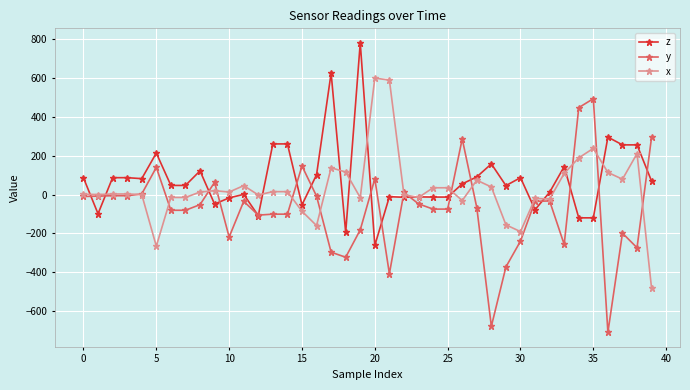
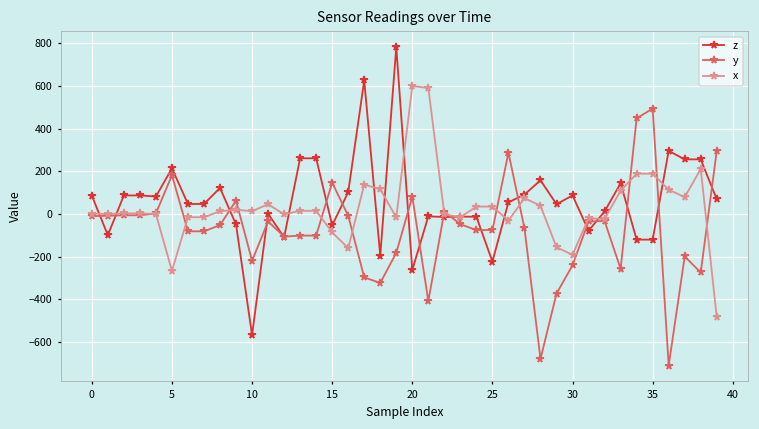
  {
    "z": {
      "0": 90,
      "5": 210,
-     "10": -20,
+     "10": -570,
      "15": -50,
      "20": -260,
-     "25": -10,
+     "25": -220,
      "30": 90,
      "35": -120
    },
    "y": {
-     "5": 140,
+     "5": 180,
      "10": -220,
      "15": 150,
      "20": 80,
      "25": -80,
      "30": -240,
      "35": 490
    },
    "x": {
      "5": -270,
      "10": 10,
      "15": -90,
      "20": 600,
      "25": 40,
      "30": -190,
-     "35": 240
+     "35": 190
    }
  }
